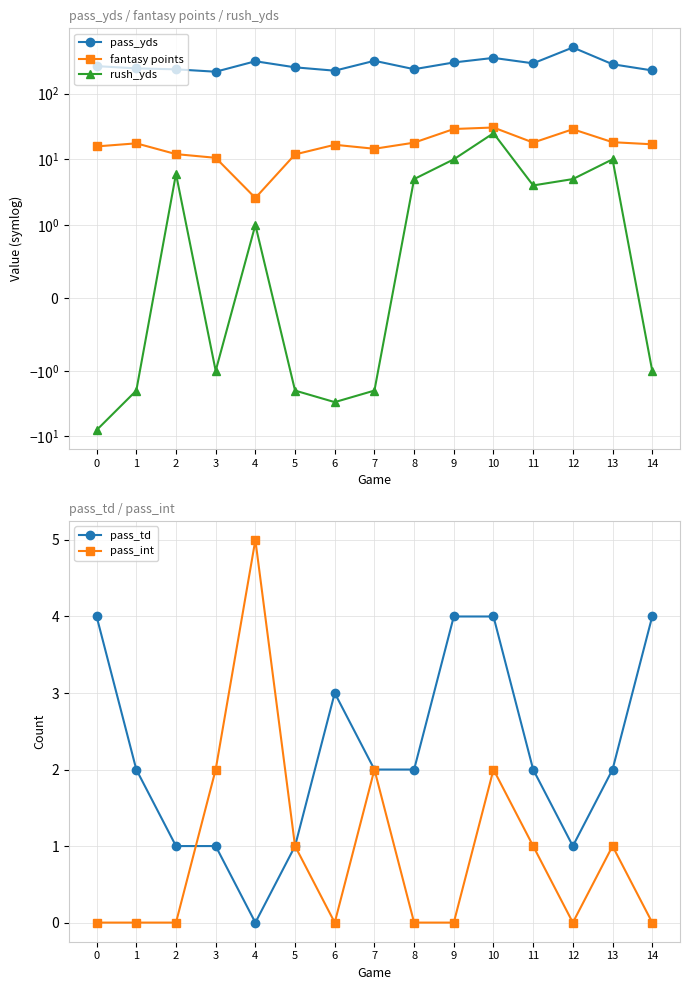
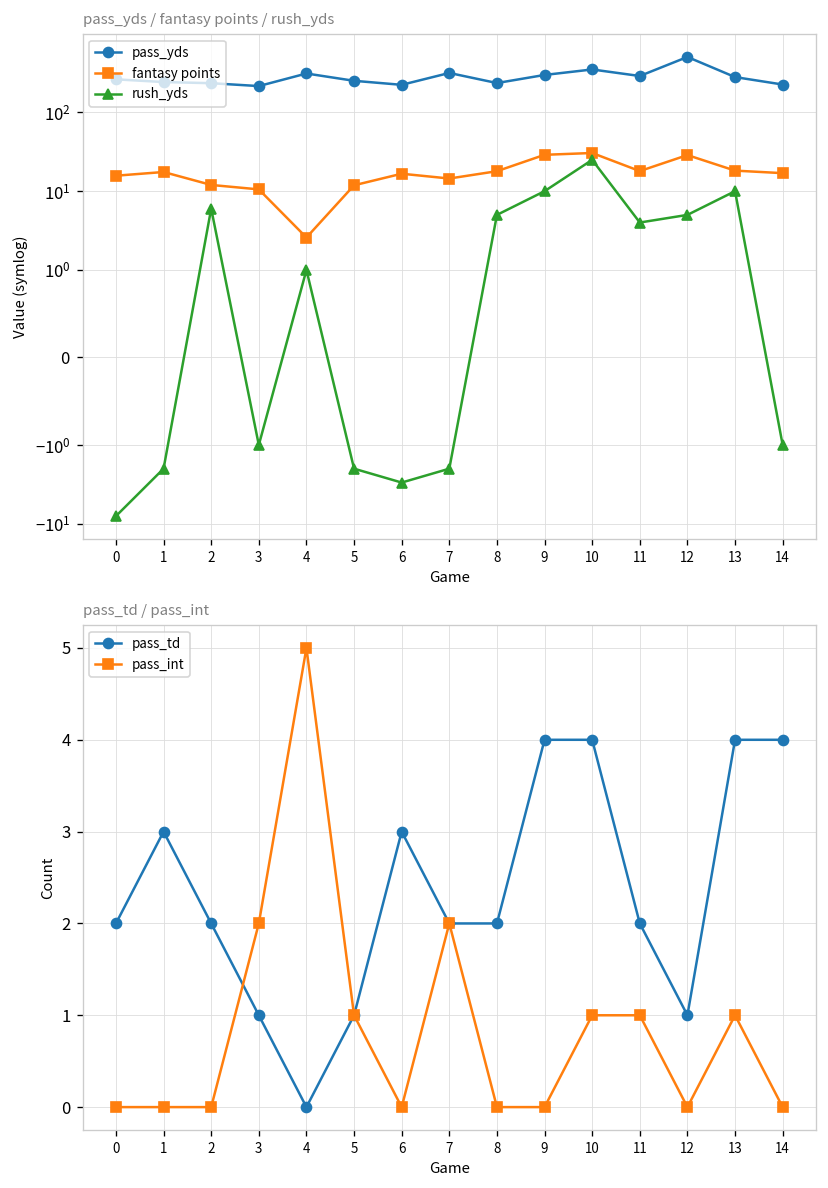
  {
    "pass_td / pass_int": {
      "pass_td": {
-       "0": 4,
-       "1": 2,
-       "2": 1,
+       "0": 2,
+       "1": 3,
+       "2": 2,
        "3": 1,
        "4": 0,
        "6": 3,
        "8": 2,
        "9": 4,
        "10": 4,
        "11": 2,
        "12": 1,
-       "13": 2,
+       "13": 4,
        "14": 4
      },
      "pass_int": {
        "0": 0,
        "1": 0,
        "2": 0,
        "3": 2,
        "4": 5,
        "6": 0,
        "8": 0,
        "9": 0,
-       "10": 2,
+       "10": 1,
        "11": 1,
        "12": 0,
        "13": 1,
        "14": 0
      }
    }
  }
